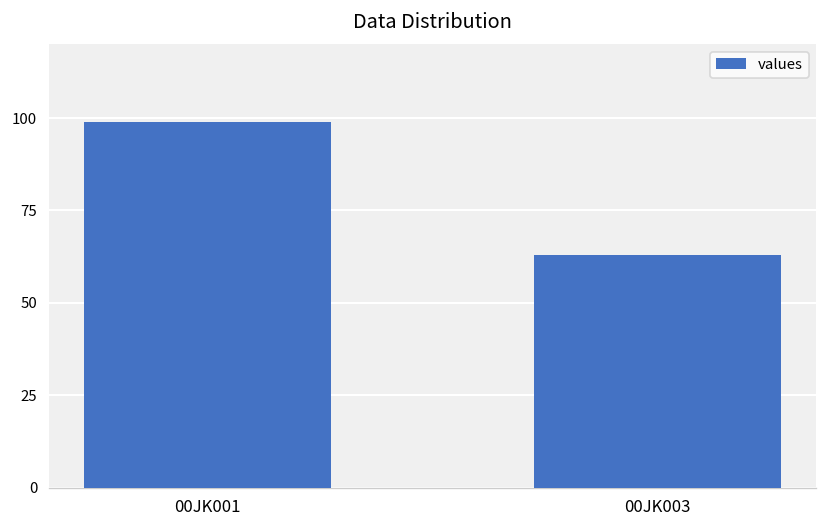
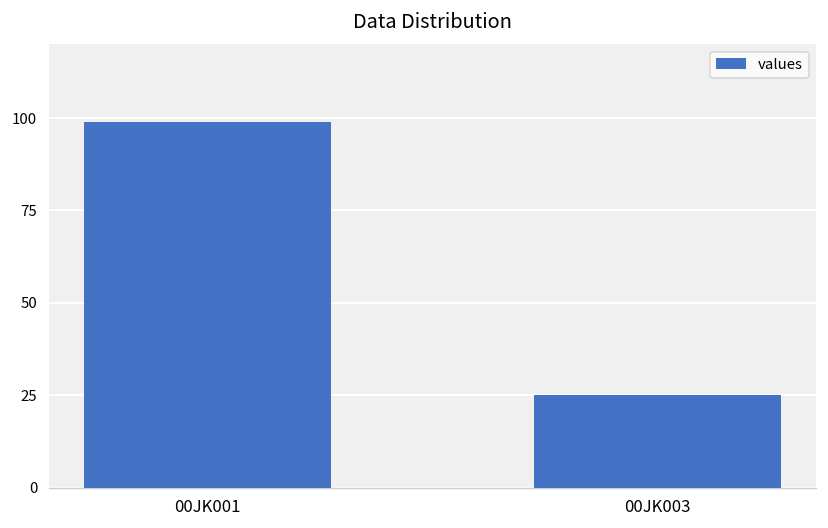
  {
    "00JK001": 99,
-   "00JK003": 63
+   "00JK003": 25
  }
